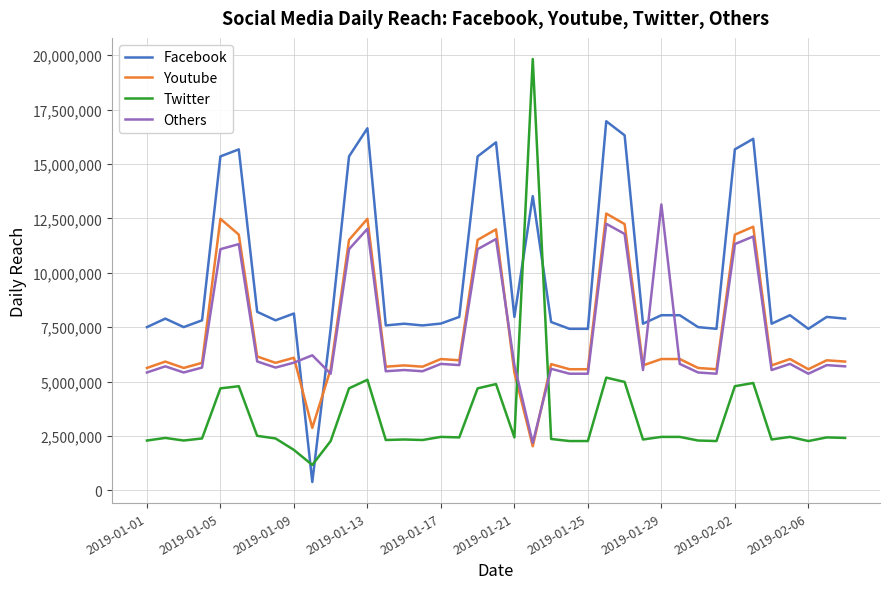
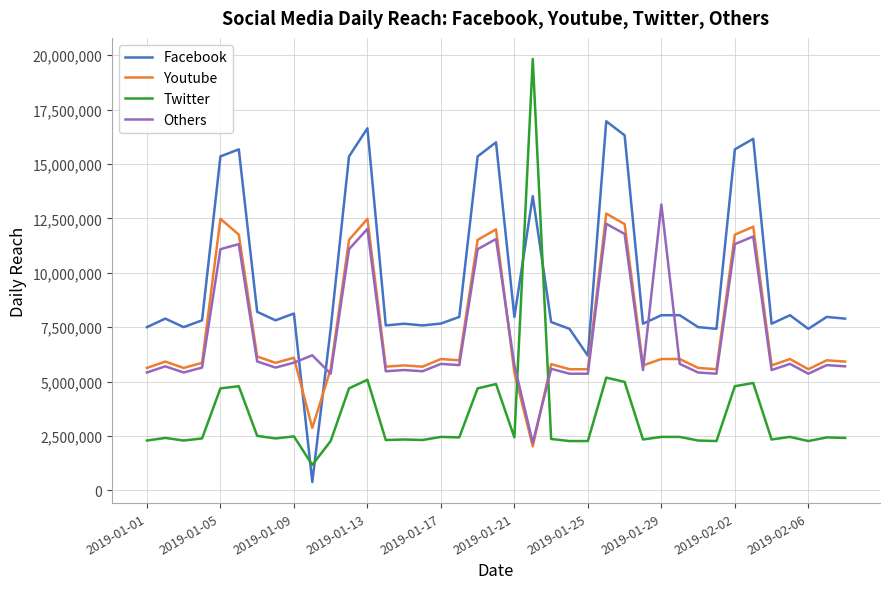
  {
    "Facebook": {
      "2019-01-01": "7,500,000",
      "2019-01-05": "15,400,000",
      "2019-01-09": "8,100,000",
      "2019-01-13": "16,600,000",
      "2019-01-17": "7,700,000",
      "2019-01-21": "8,000,000",
-     "2019-01-25": "7,400,000",
+     "2019-01-25": "6,200,000",
      "2019-01-29": "8,100,000",
      "2019-02-02": "15,700,000",
      "2019-02-06": "7,400,000"
    },
    "Youtube": {
      "2019-01-01": "5,600,000",
      "2019-01-05": "12,500,000",
      "2019-01-09": "6,100,000",
      "2019-01-13": "12,500,000",
      "2019-01-17": "6,000,000",
      "2019-01-21": "5,400,000",
      "2019-01-25": "5,600,000",
      "2019-01-29": "6,000,000",
      "2019-02-02": "11,800,000",
      "2019-02-06": "5,600,000"
    },
    "Twitter": {
      "2019-01-01": "2,300,000",
      "2019-01-05": "4,700,000",
-     "2019-01-09": "1,900,000",
+     "2019-01-09": "2,500,000",
      "2019-01-13": "5,100,000",
      "2019-01-17": "2,500,000",
      "2019-01-21": "2,400,000",
      "2019-01-25": "2,300,000",
      "2019-01-29": "2,500,000",
      "2019-02-02": "4,800,000",
      "2019-02-06": "2,300,000"
    },
    "Others": {
      "2019-01-01": "5,400,000",
      "2019-01-05": "11,100,000",
      "2019-01-09": "5,900,000",
      "2019-01-13": "12,000,000",
      "2019-01-17": "5,800,000",
      "2019-01-21": "5,800,000",
      "2019-01-25": "5,400,000",
      "2019-01-29": "13,100,000",
      "2019-02-02": "11,300,000",
      "2019-02-06": "5,400,000"
    }
  }
